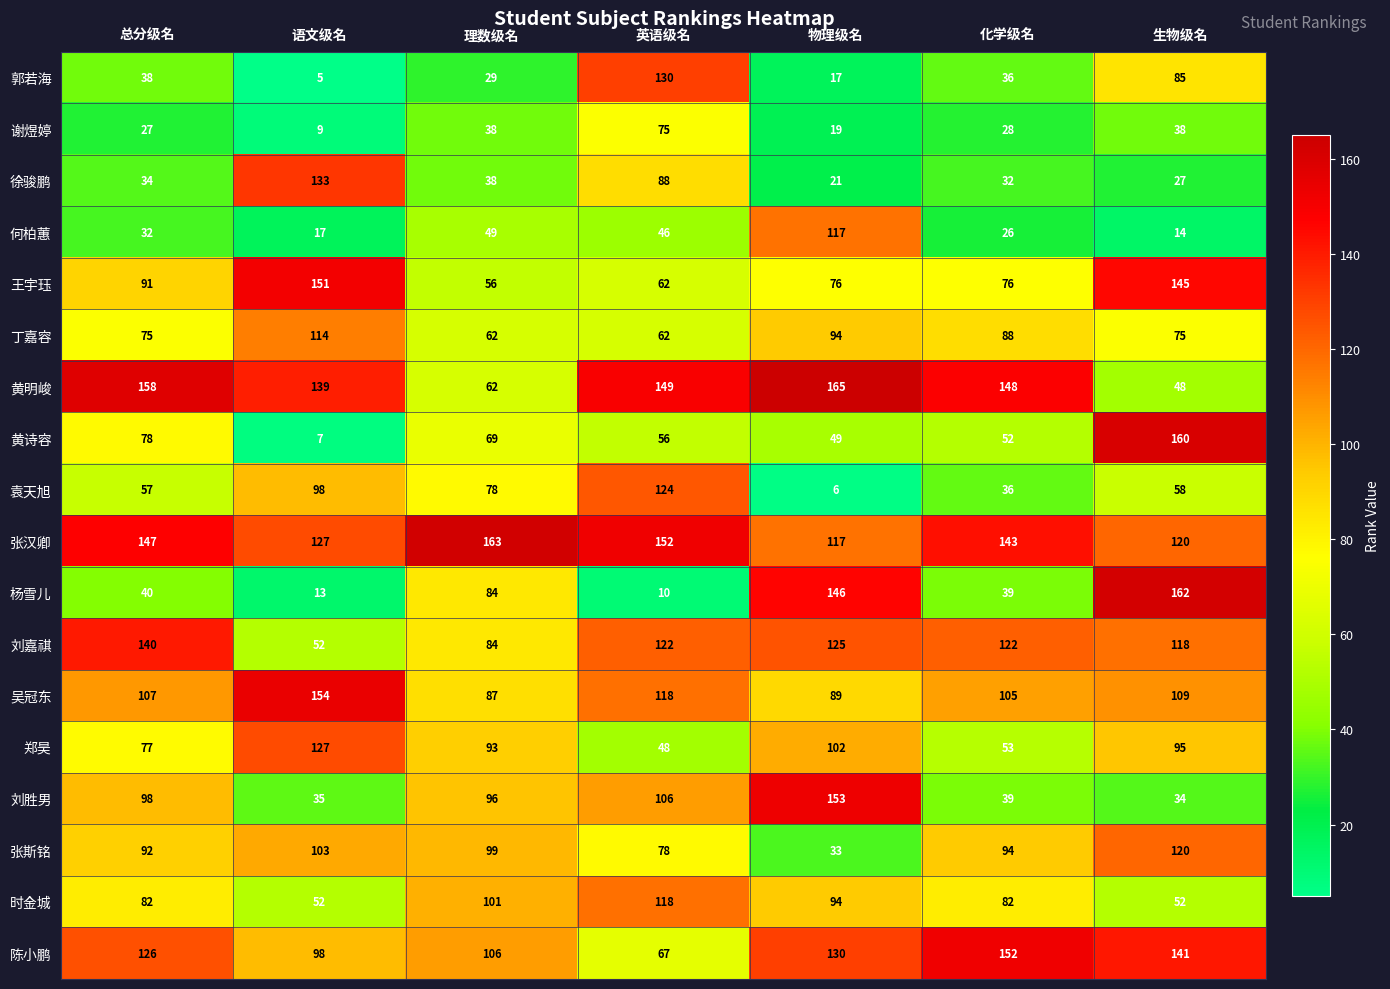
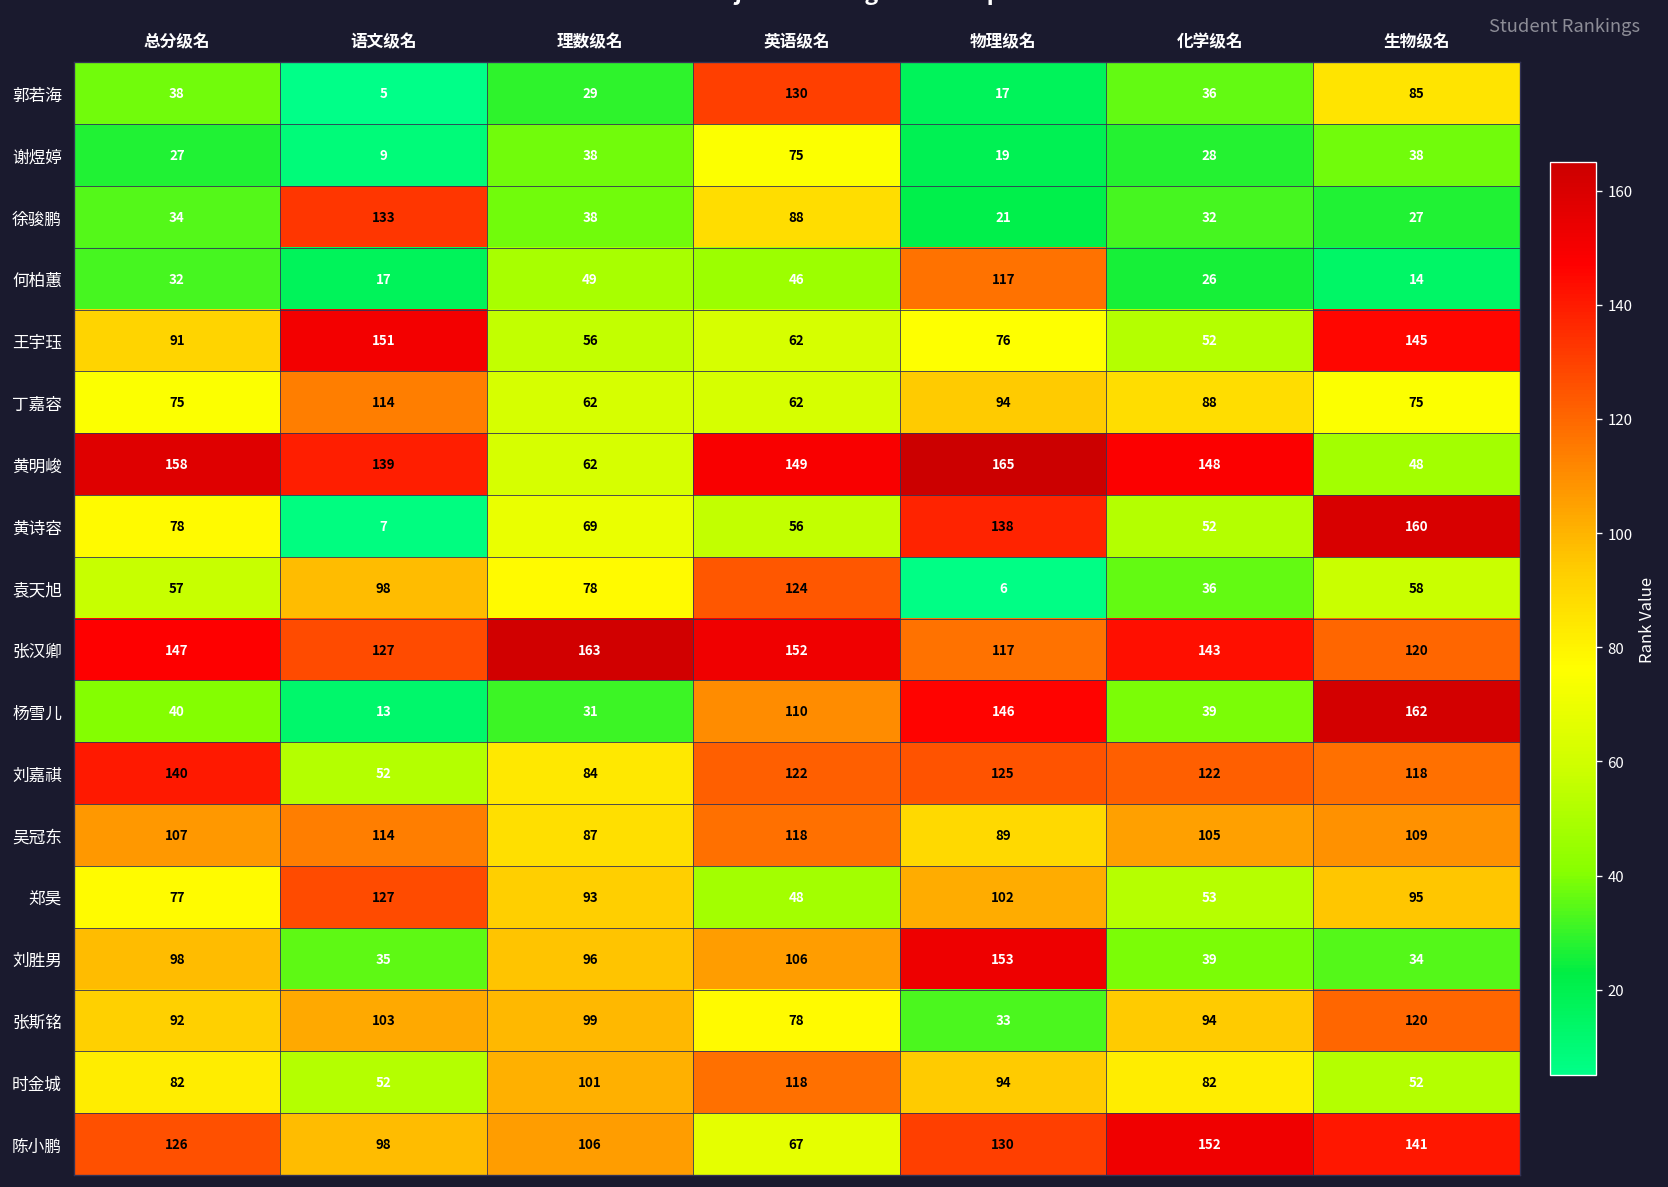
  {
    "郭若海": {
      "总分级名": 38,
      "语文级名": 5,
      "理数级名": 29,
      "英语级名": 130,
      "物理级名": 17,
      "化学级名": 36,
      "生物级名": 85
    },
    "谢煜婷": {
      "总分级名": 27,
      "语文级名": 9,
      "理数级名": 38,
      "英语级名": 75,
      "物理级名": 19,
      "化学级名": 28,
      "生物级名": 38
    },
    "徐骏鹏": {
      "总分级名": 34,
      "语文级名": 133,
      "理数级名": 38,
      "英语级名": 88,
      "物理级名": 21,
      "化学级名": 32,
      "生物级名": 27
    },
    "何柏蕙": {
      "总分级名": 32,
      "语文级名": 17,
      "理数级名": 49,
      "英语级名": 46,
      "物理级名": 117,
      "化学级名": 26,
      "生物级名": 14
    },
    "王宇珏": {
      "总分级名": 91,
      "语文级名": 151,
      "理数级名": 56,
      "英语级名": 62,
      "物理级名": 76,
-     "化学级名": 76,
+     "化学级名": 52,
      "生物级名": 145
    },
    "丁嘉容": {
      "总分级名": 75,
      "语文级名": 114,
      "理数级名": 62,
      "英语级名": 62,
      "物理级名": 94,
      "化学级名": 88,
      "生物级名": 75
    },
    "黄明峻": {
      "总分级名": 158,
      "语文级名": 139,
      "理数级名": 62,
      "英语级名": 149,
      "物理级名": 165,
      "化学级名": 148,
      "生物级名": 48
    },
    "黄诗容": {
      "总分级名": 78,
      "语文级名": 7,
      "理数级名": 69,
      "英语级名": 56,
-     "物理级名": 49,
+     "物理级名": 138,
      "化学级名": 52,
      "生物级名": 160
    },
    "袁天旭": {
      "总分级名": 57,
      "语文级名": 98,
      "理数级名": 78,
      "英语级名": 124,
      "物理级名": 6,
      "化学级名": 36,
      "生物级名": 58
    },
    "张汉卿": {
      "总分级名": 147,
      "语文级名": 127,
      "理数级名": 163,
      "英语级名": 152,
      "物理级名": 117,
      "化学级名": 143,
      "生物级名": 120
    },
    "杨雪儿": {
      "总分级名": 40,
      "语文级名": 13,
-     "理数级名": 84,
-     "英语级名": 10,
+     "理数级名": 31,
+     "英语级名": 110,
      "物理级名": 146,
      "化学级名": 39,
      "生物级名": 162
    },
    "刘嘉祺": {
      "总分级名": 140,
      "语文级名": 52,
      "理数级名": 84,
      "英语级名": 122,
      "物理级名": 125,
      "化学级名": 122,
      "生物级名": 118
    },
    "吴冠东": {
      "总分级名": 107,
-     "语文级名": 154,
+     "语文级名": 114,
      "理数级名": 87,
      "英语级名": 118,
      "物理级名": 89,
      "化学级名": 105,
      "生物级名": 109
    },
    "郑昊": {
      "总分级名": 77,
      "语文级名": 127,
      "理数级名": 93,
      "英语级名": 48,
      "物理级名": 102,
      "化学级名": 53,
      "生物级名": 95
    },
    "刘胜男": {
      "总分级名": 98,
      "语文级名": 35,
      "理数级名": 96,
      "英语级名": 106,
      "物理级名": 153,
      "化学级名": 39,
      "生物级名": 34
    },
    "张斯铭": {
      "总分级名": 92,
      "语文级名": 103,
      "理数级名": 99,
      "英语级名": 78,
      "物理级名": 33,
      "化学级名": 94,
      "生物级名": 120
    },
    "时金城": {
      "总分级名": 82,
      "语文级名": 52,
      "理数级名": 101,
      "英语级名": 118,
      "物理级名": 94,
      "化学级名": 82,
      "生物级名": 52
    },
    "陈小鹏": {
      "总分级名": 126,
      "语文级名": 98,
      "理数级名": 106,
      "英语级名": 67,
      "物理级名": 130,
      "化学级名": 152,
      "生物级名": 141
    }
  }
